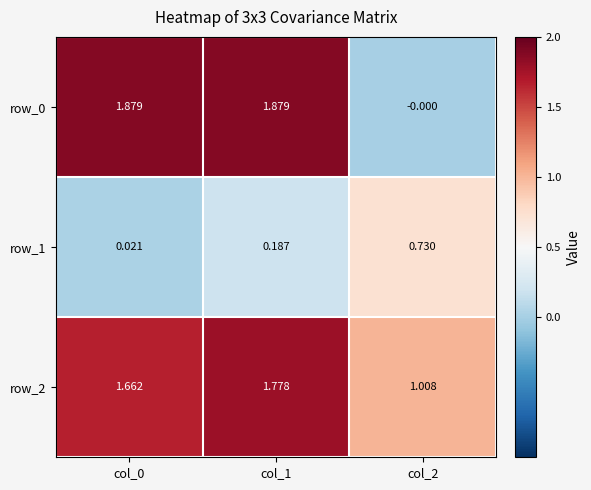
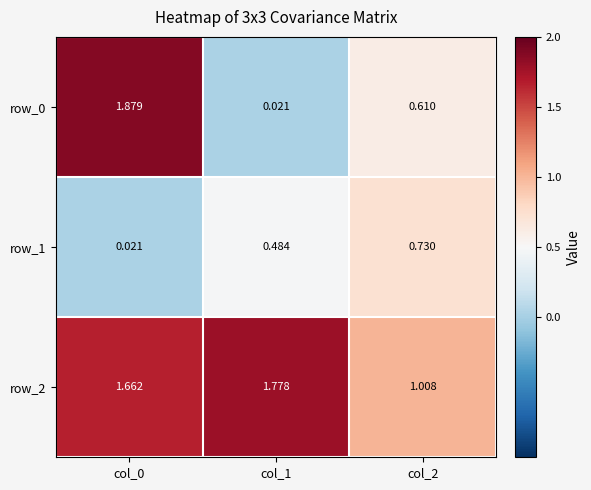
  {
    "row_0": {
      "col_0": 1.879,
-     "col_1": 1.879,
-     "col_2": -0.000
+     "col_1": 0.021,
+     "col_2": 0.610
    },
    "row_1": {
      "col_0": 0.021,
-     "col_1": 0.187,
+     "col_1": 0.484,
      "col_2": 0.730
    },
    "row_2": {
      "col_0": 1.662,
      "col_1": 1.778,
      "col_2": 1.008
    }
  }
